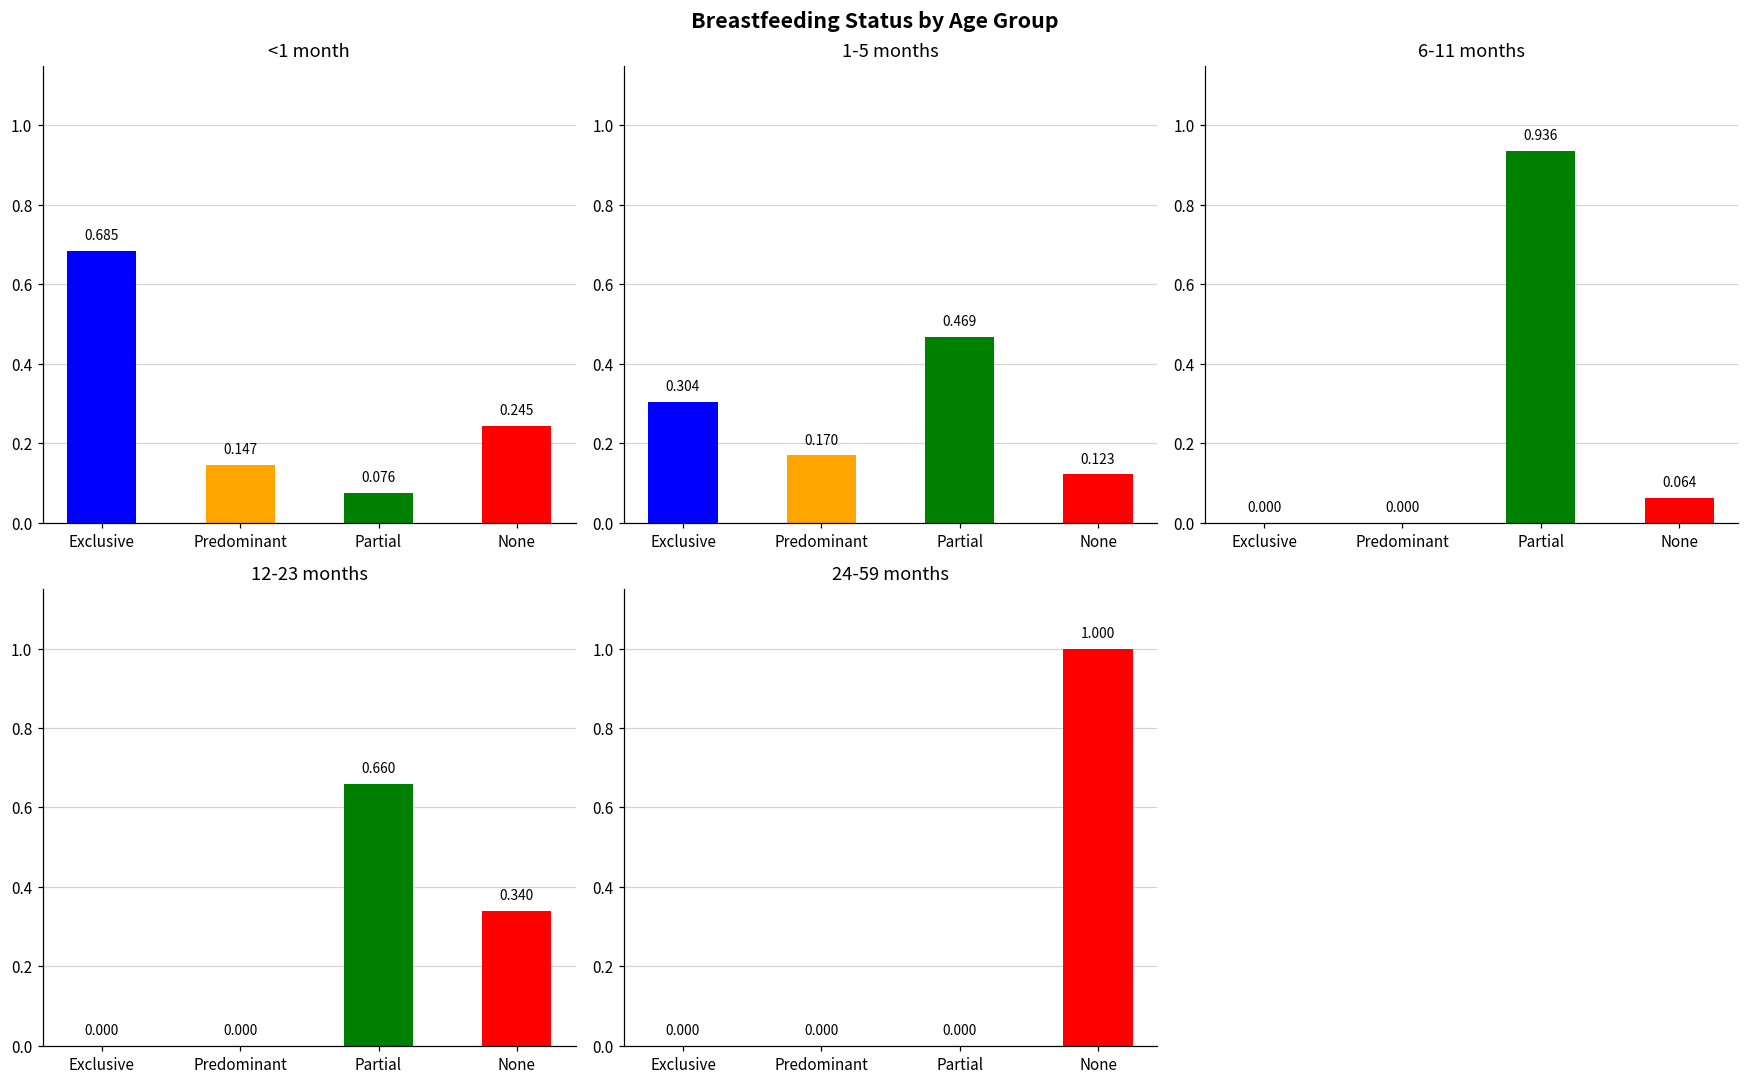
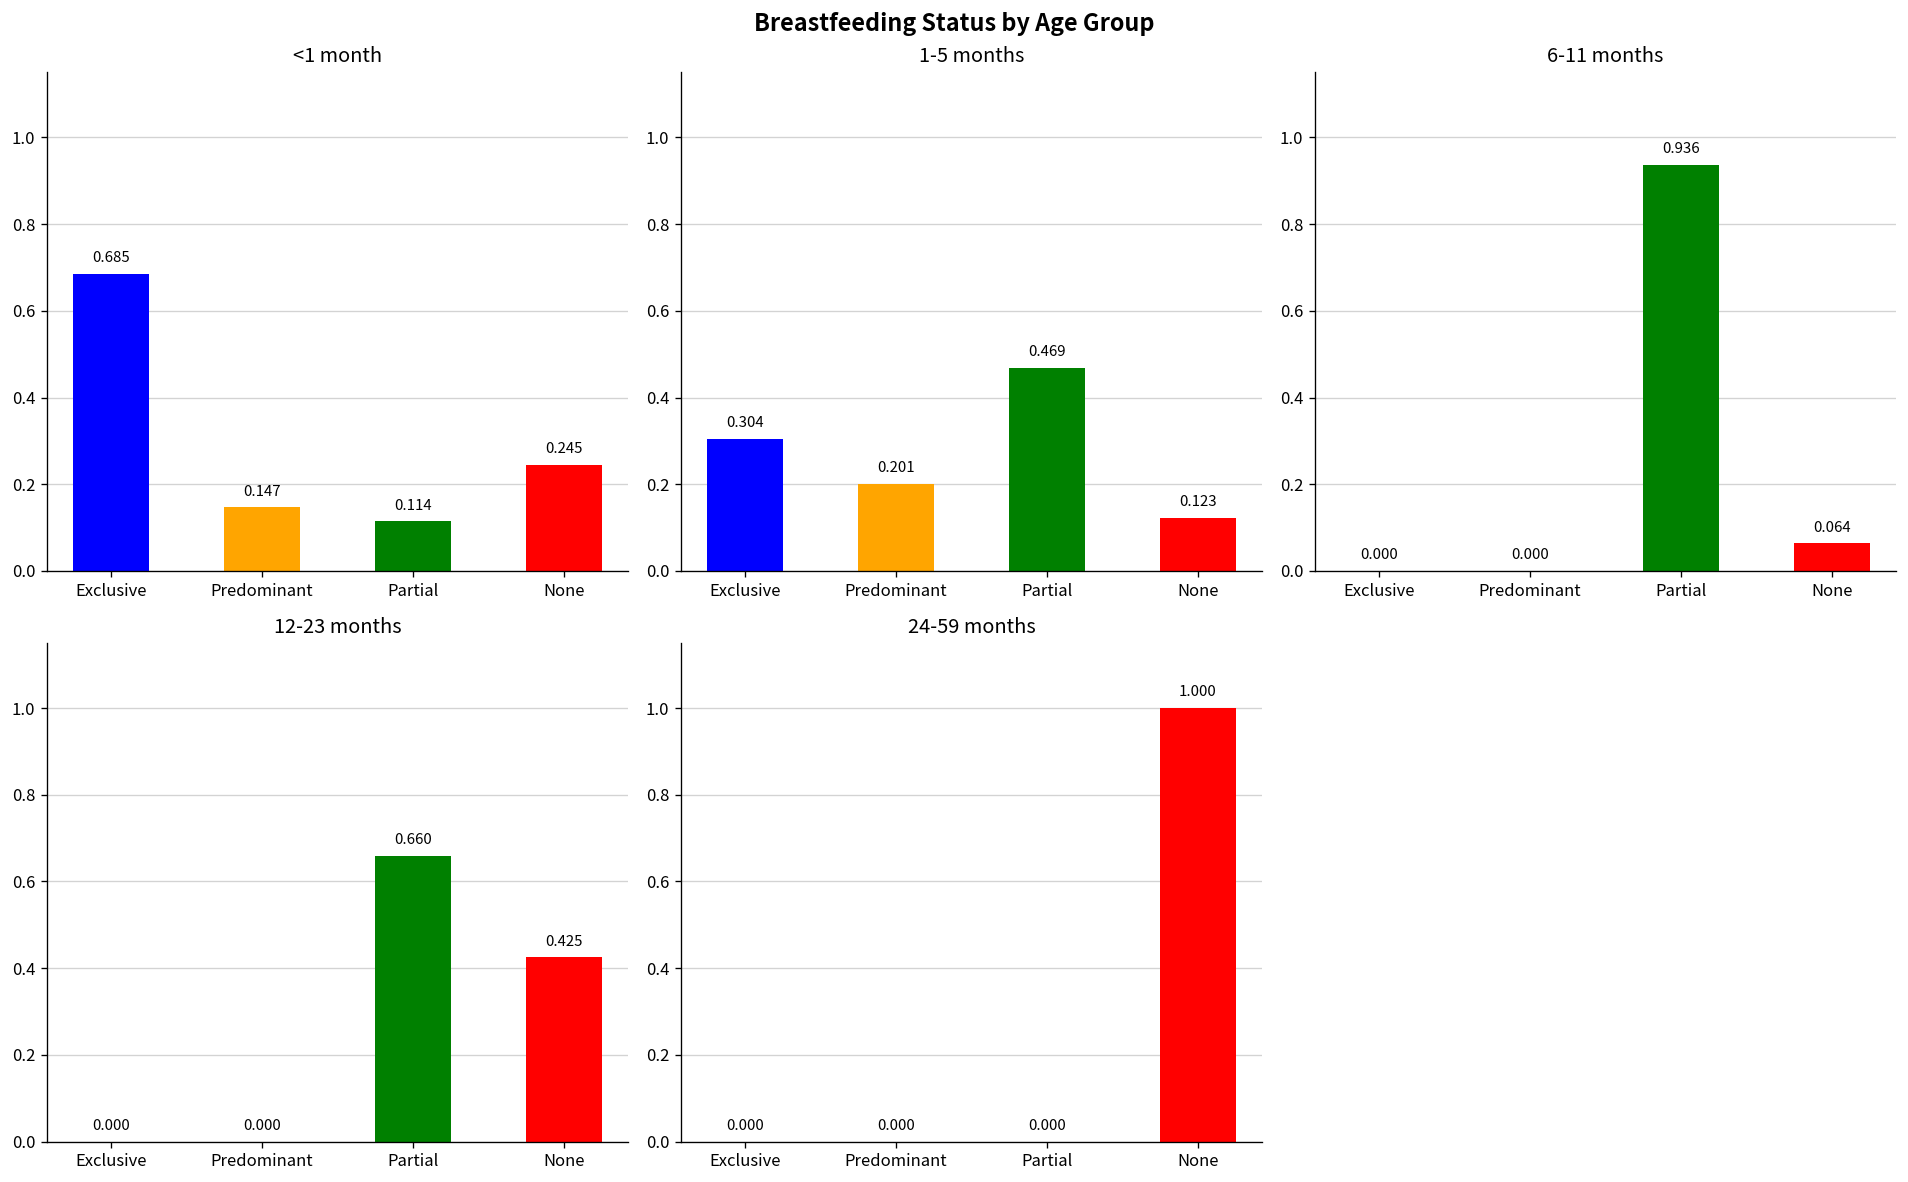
  {
    "<1 month": {
      "Exclusive": 0.685,
      "Predominant": 0.147,
-     "Partial": 0.076,
+     "Partial": 0.114,
      "None": 0.245
    },
    "1-5 months": {
      "Exclusive": 0.304,
-     "Predominant": 0.170,
+     "Predominant": 0.201,
      "Partial": 0.469,
      "None": 0.123
    },
    "6-11 months": {
      "Exclusive": 0.000,
      "Predominant": 0.000,
      "Partial": 0.936,
      "None": 0.064
    },
    "12-23 months": {
      "Exclusive": 0.000,
      "Predominant": 0.000,
      "Partial": 0.660,
-     "None": 0.340
+     "None": 0.425
    },
    "24-59 months": {
      "Exclusive": 0.000,
      "Predominant": 0.000,
      "Partial": 0.000,
      "None": 1.000
    }
  }
